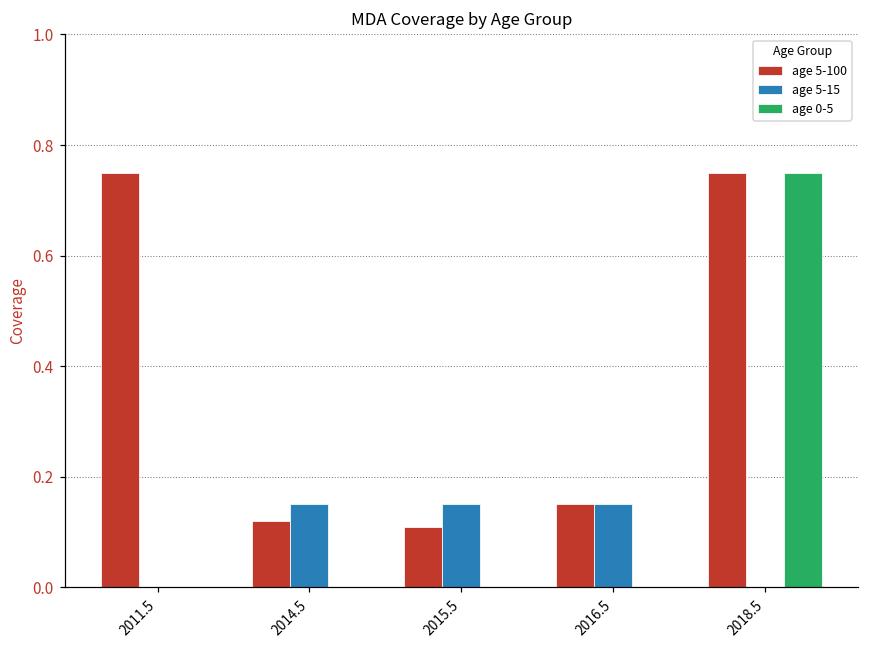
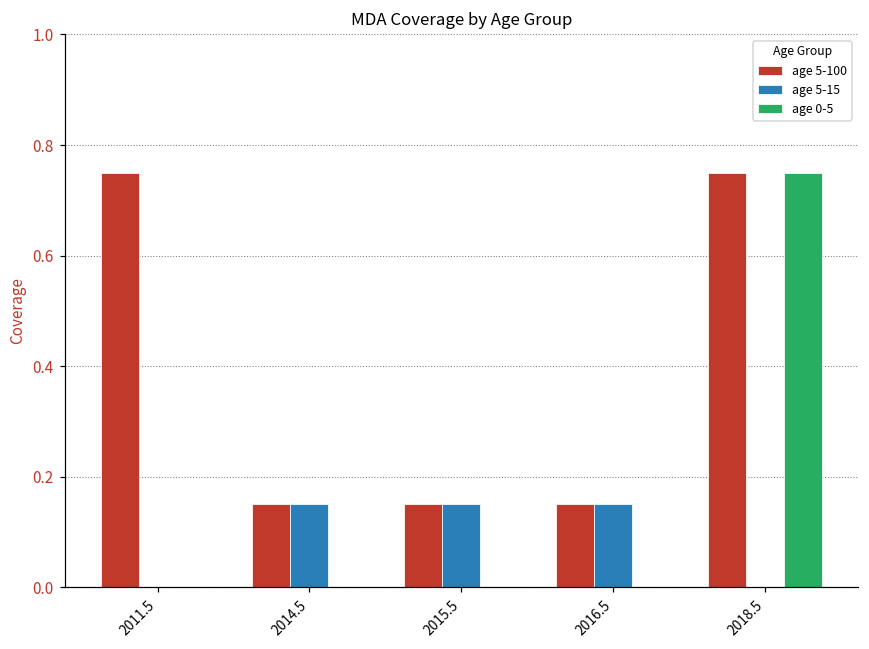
  {
    "age 5-100": {
      "2011.5": 0.75,
-     "2014.5": 0.12,
-     "2015.5": 0.11,
+     "2014.5": 0.15,
+     "2015.5": 0.15,
      "2016.5": 0.15,
      "2018.5": 0.75
    },
    "age 5-15": {
      "2011.5": 0.00,
      "2014.5": 0.15,
      "2015.5": 0.15,
      "2016.5": 0.15,
      "2018.5": 0.00
    },
    "age 0-5": {
      "2011.5": 0.00,
      "2014.5": 0.00,
      "2015.5": 0.00,
      "2016.5": 0.00,
      "2018.5": 0.75
    }
  }
